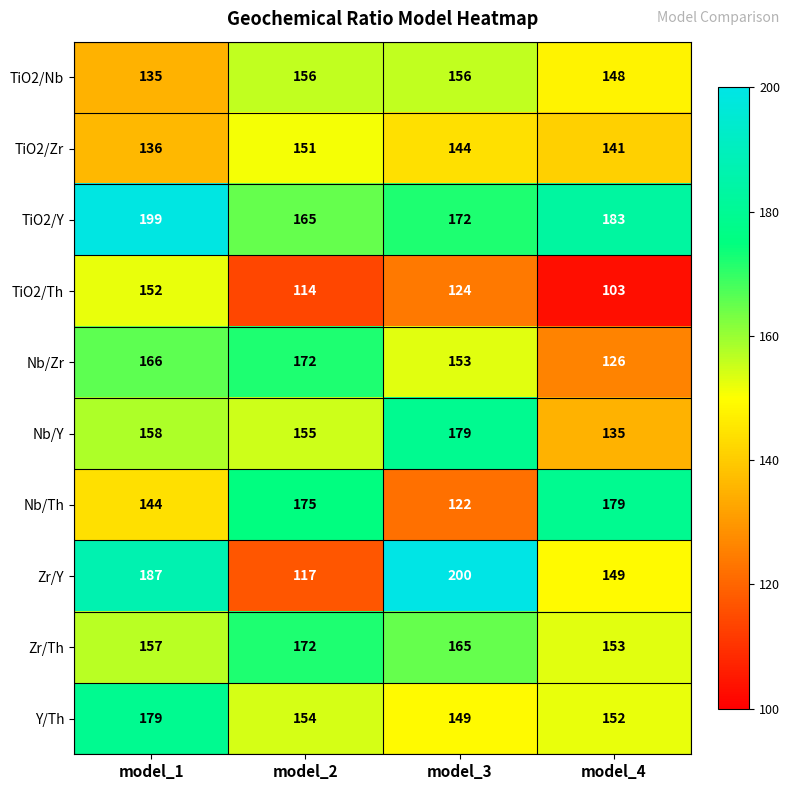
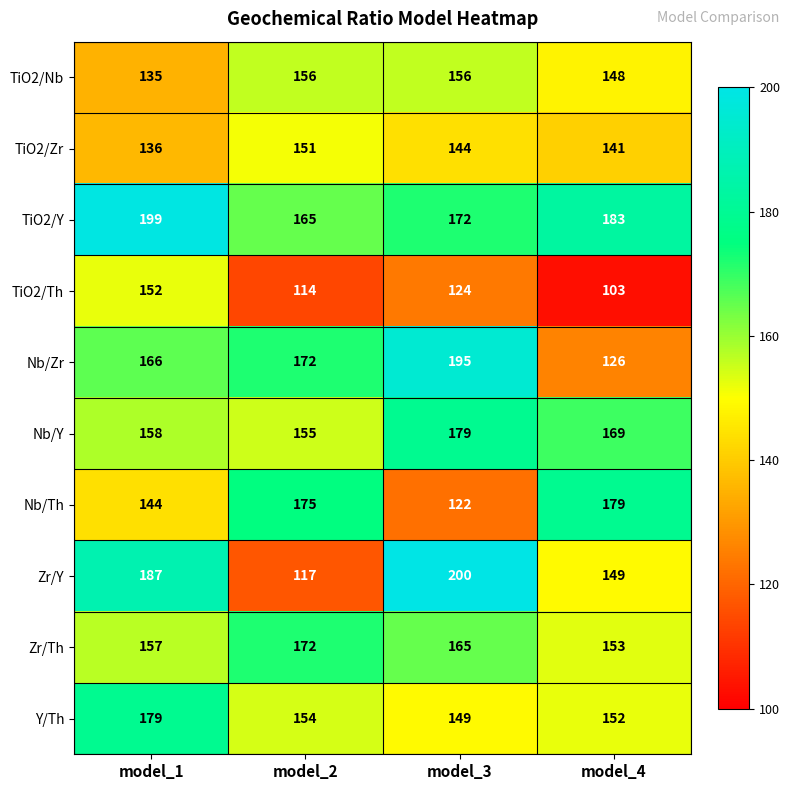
  {
    "TiO2/Nb": {
      "model_1": 135,
      "model_2": 156,
      "model_3": 156,
      "model_4": 148
    },
    "TiO2/Zr": {
      "model_1": 136,
      "model_2": 151,
      "model_3": 144,
      "model_4": 141
    },
    "TiO2/Y": {
      "model_1": 199,
      "model_2": 165,
      "model_3": 172,
      "model_4": 183
    },
    "TiO2/Th": {
      "model_1": 152,
      "model_2": 114,
      "model_3": 124,
      "model_4": 103
    },
    "Nb/Zr": {
      "model_1": 166,
      "model_2": 172,
-     "model_3": 153,
+     "model_3": 195,
      "model_4": 126
    },
    "Nb/Y": {
      "model_1": 158,
      "model_2": 155,
      "model_3": 179,
-     "model_4": 135
+     "model_4": 169
    },
    "Nb/Th": {
      "model_1": 144,
      "model_2": 175,
      "model_3": 122,
      "model_4": 179
    },
    "Zr/Y": {
      "model_1": 187,
      "model_2": 117,
      "model_3": 200,
      "model_4": 149
    },
    "Zr/Th": {
      "model_1": 157,
      "model_2": 172,
      "model_3": 165,
      "model_4": 153
    },
    "Y/Th": {
      "model_1": 179,
      "model_2": 154,
      "model_3": 149,
      "model_4": 152
    }
  }
